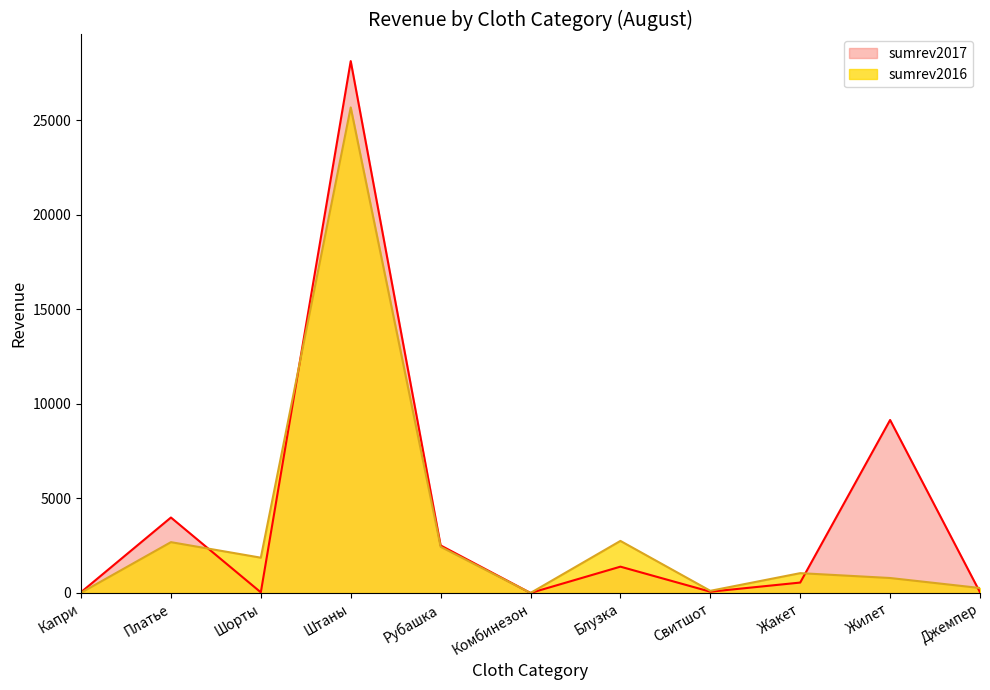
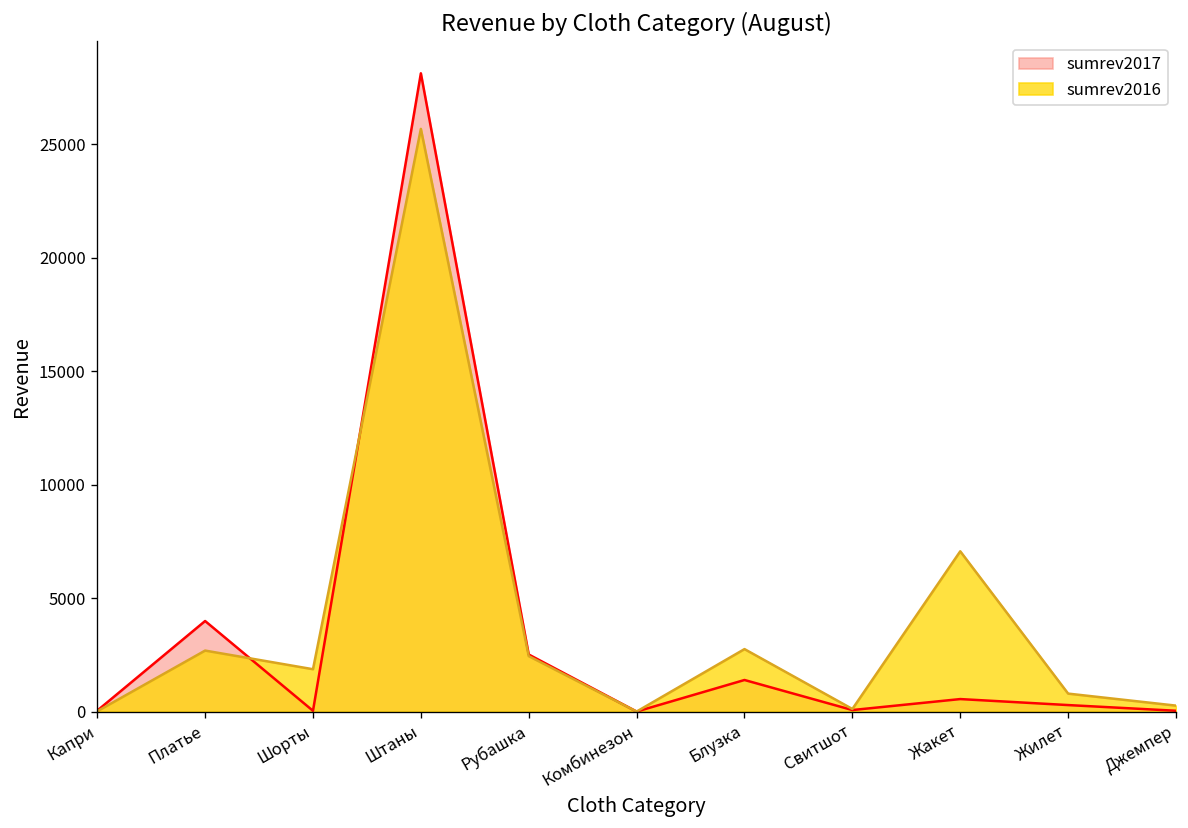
  {
    "sumrev2017": {
      "Платье": 4000,
      "Шорты": 0,
      "Штаны": 28100,
      "Блузка": 1400,
      "Жакет": 600,
-     "Жилет": 9200,
+     "Жилет": 300,
      "Джемпер": 0
    },
    "sumrev2016": {
      "Платье": 2700,
      "Шорты": 1900,
      "Штаны": 25700,
      "Блузка": 2800,
-     "Жакет": 1000,
+     "Жакет": 7100,
      "Жилет": 800,
      "Джемпер": 300
    }
  }
